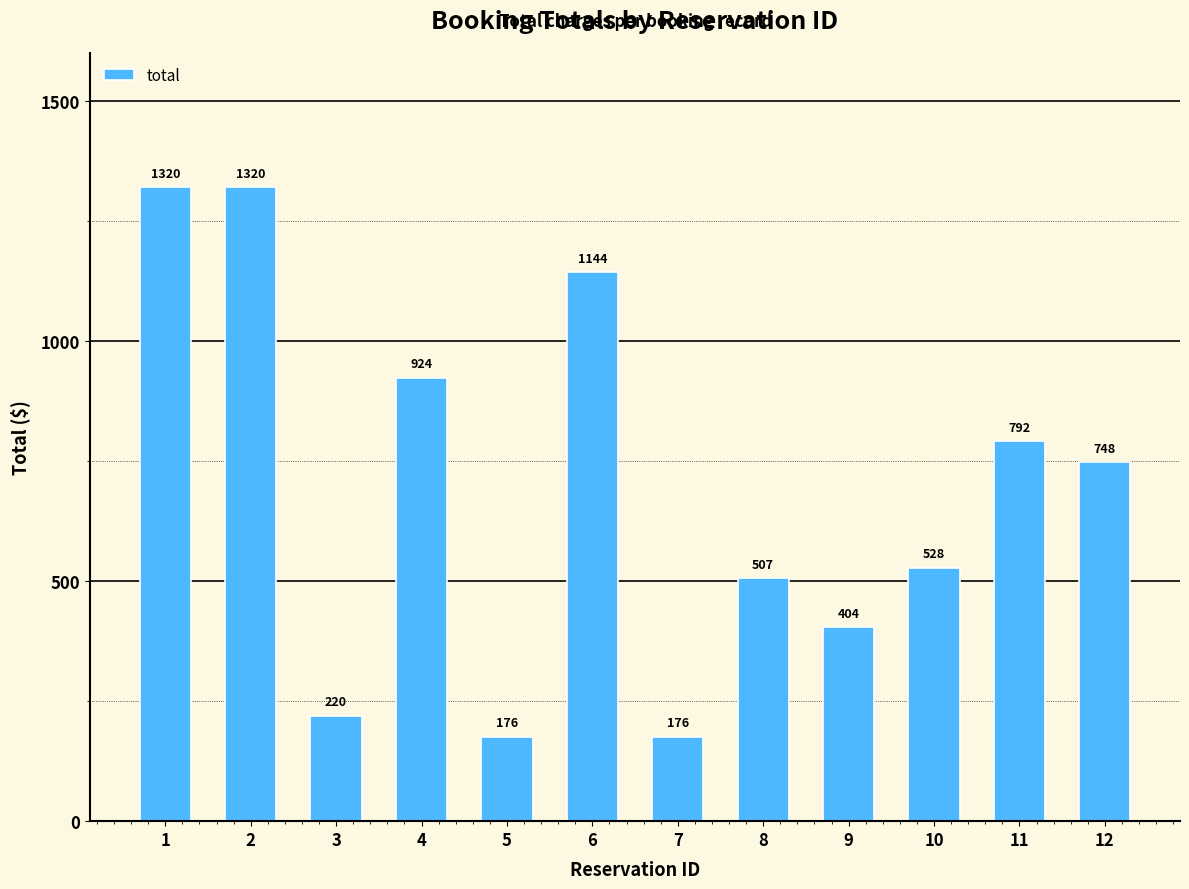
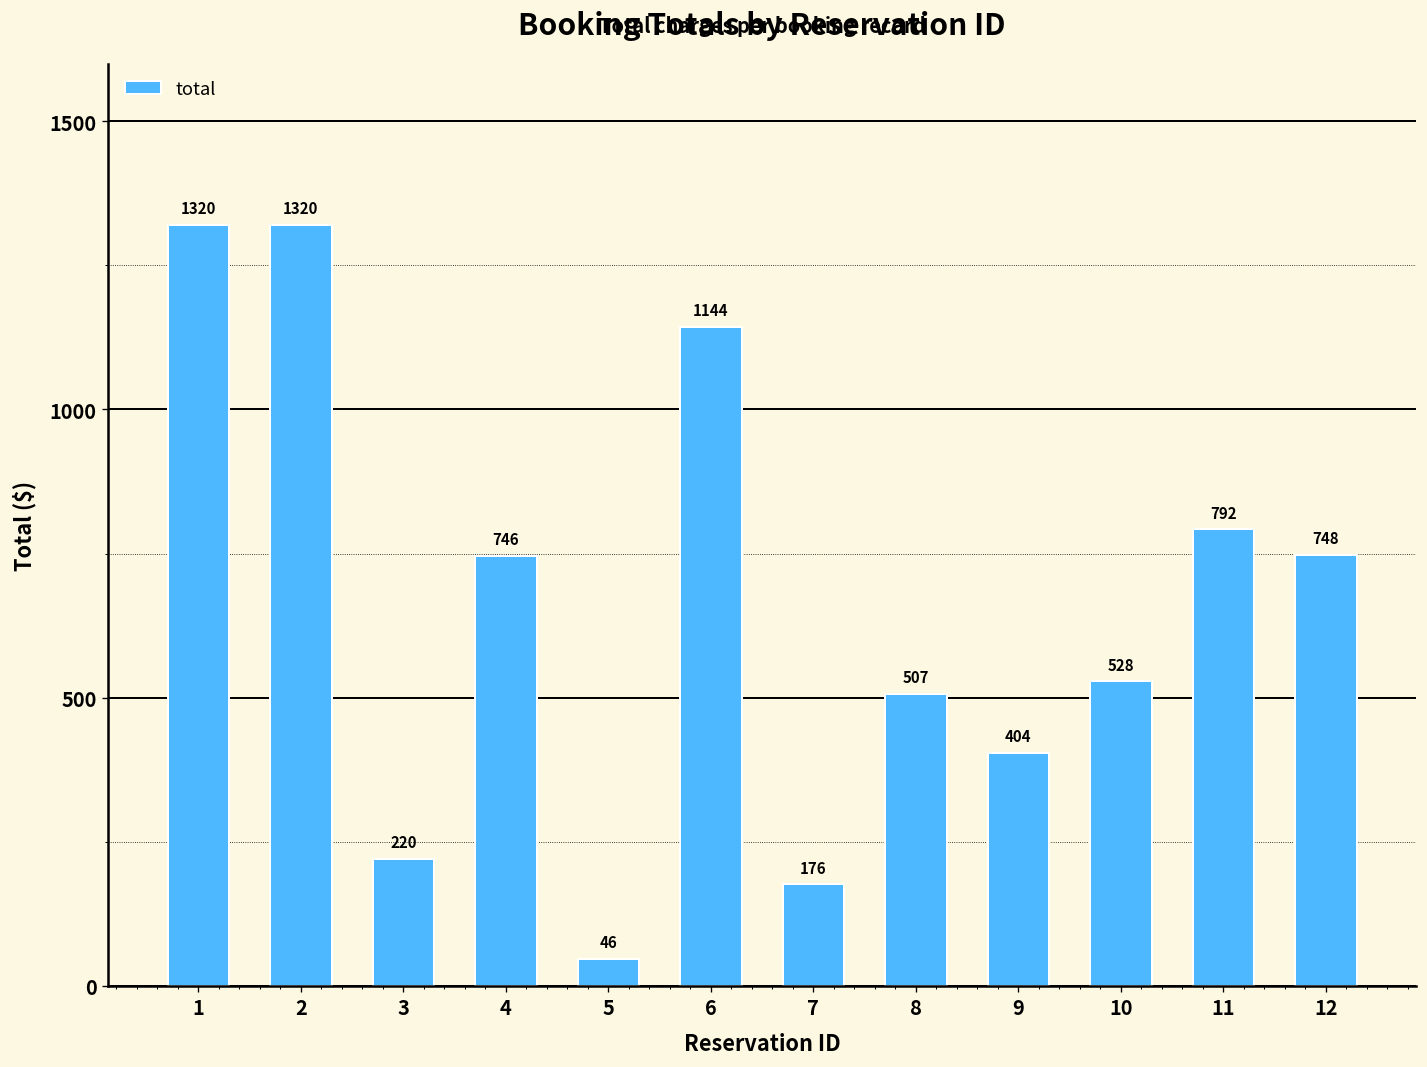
  {
    "1": 1320,
    "2": 1320,
    "3": 220,
-   "4": 924,
-   "5": 176,
+   "4": 746,
+   "5": 46,
    "6": 1144,
    "7": 176,
    "8": 507,
    "9": 404,
    "10": 528,
    "11": 792,
    "12": 748
  }
